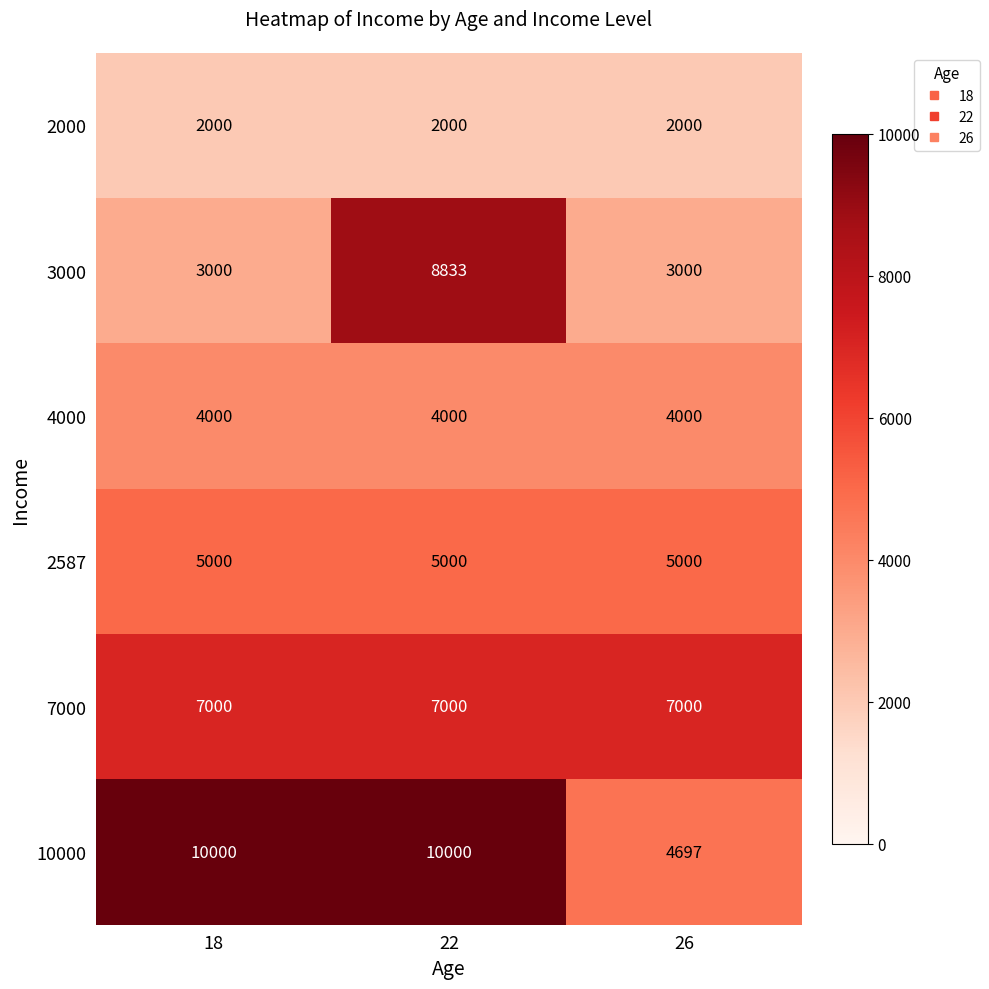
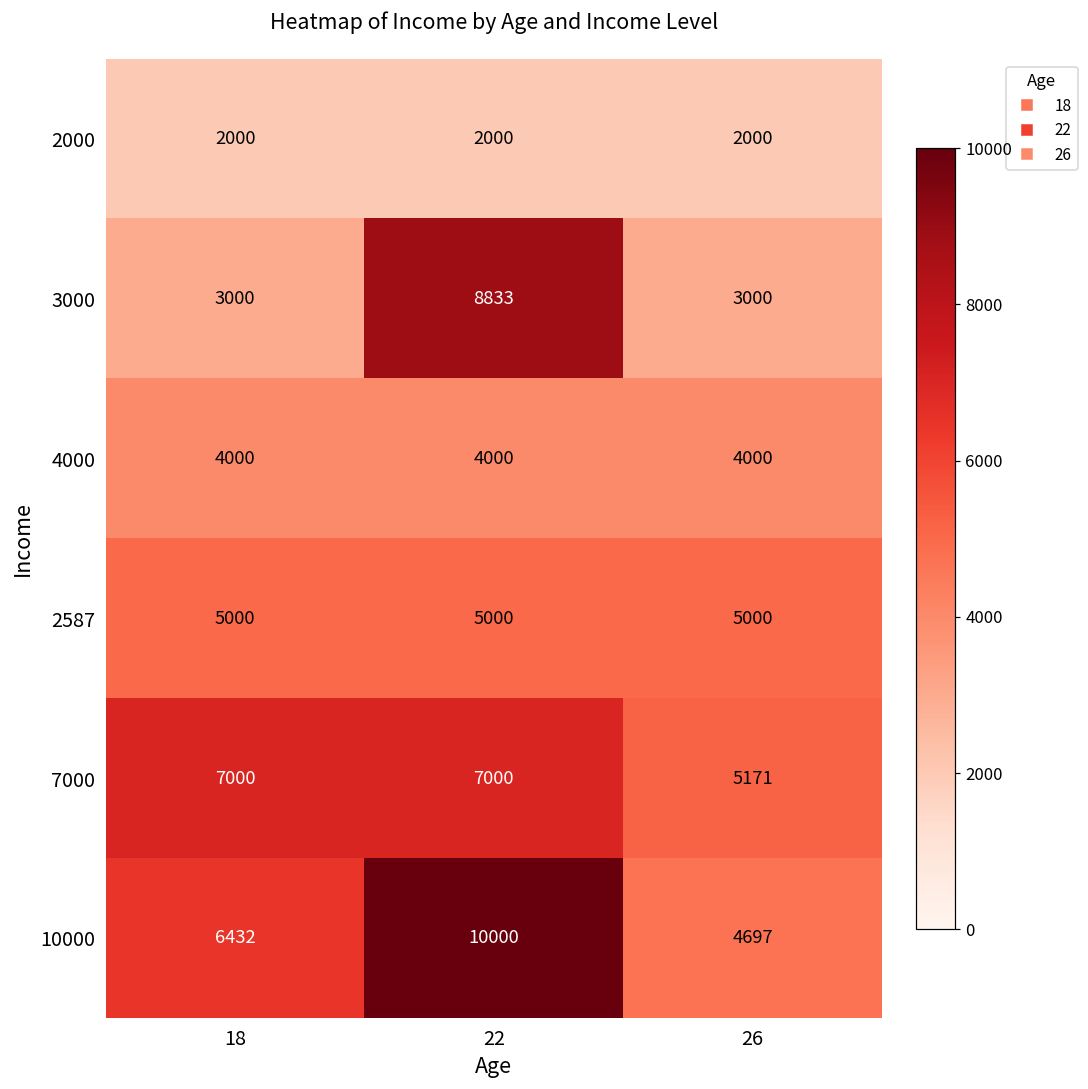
  {
    "2000": {
      "18": 2000,
      "22": 2000,
      "26": 2000
    },
    "3000": {
      "18": 3000,
      "22": 8833,
      "26": 3000
    },
    "4000": {
      "18": 4000,
      "22": 4000,
      "26": 4000
    },
    "2587": {
      "18": 5000,
      "22": 5000,
      "26": 5000
    },
    "7000": {
      "18": 7000,
      "22": 7000,
-     "26": 7000
+     "26": 5171
    },
    "10000": {
-     "18": 10000,
+     "18": 6432,
      "22": 10000,
      "26": 4697
    }
  }
